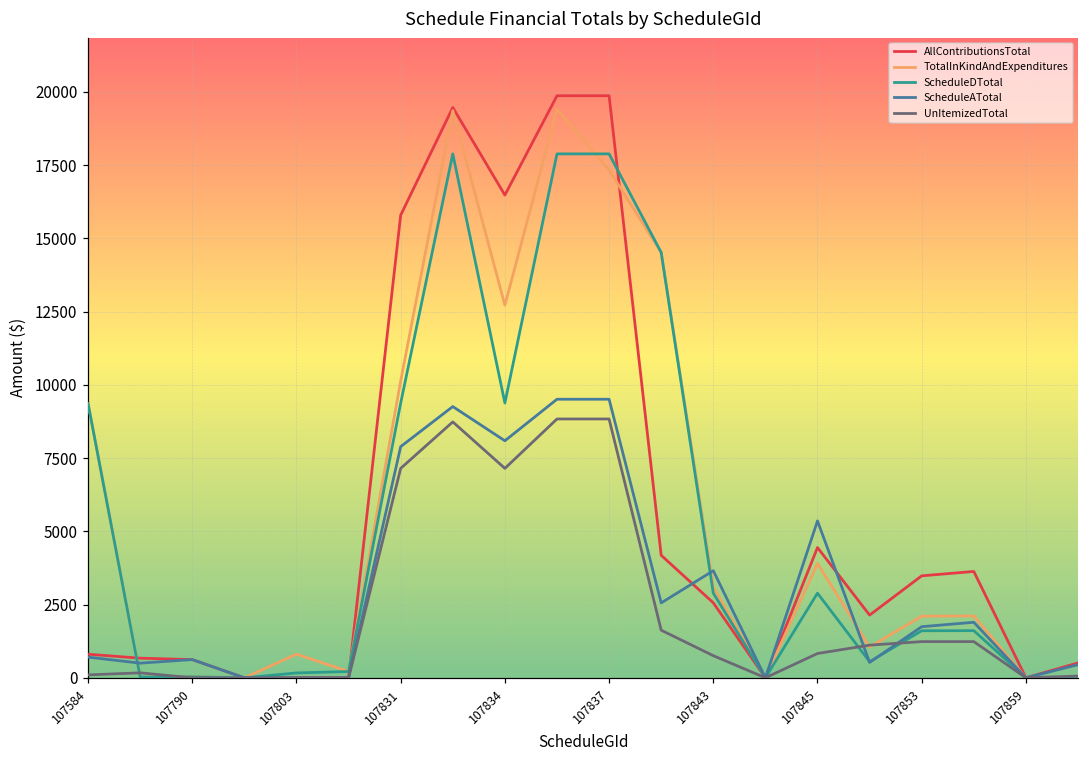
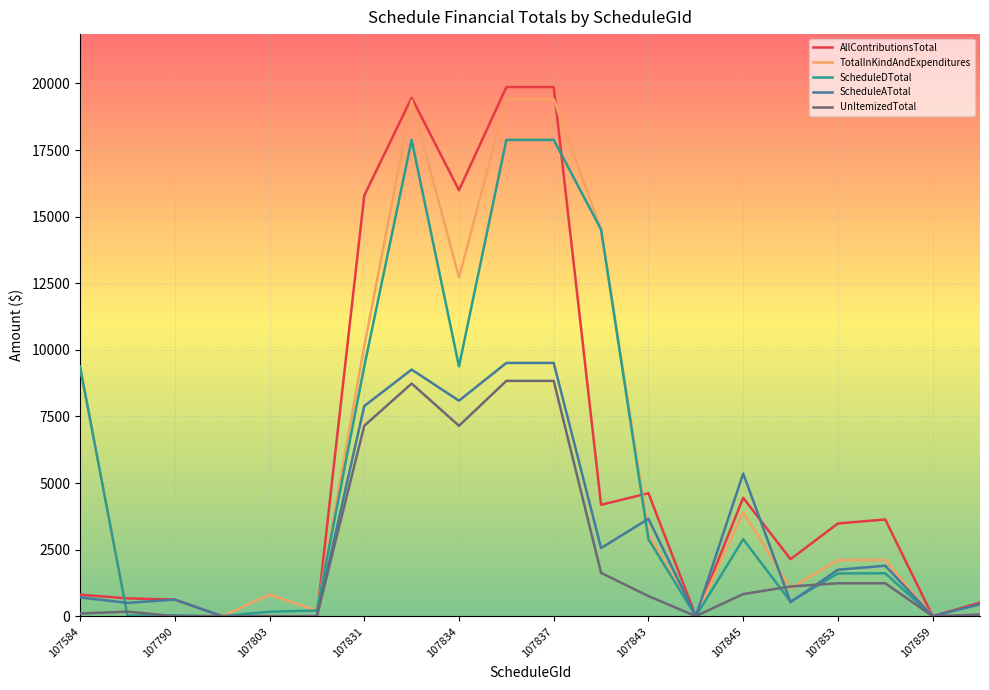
  {
    "AllContributionsTotal": {
      "107584": 800,
      "107831": 15800,
-     "107834": 16500,
+     "107834": 16000,
      "107837": 19900,
-     "107843": 2600,
+     "107843": 4600,
      "107845": 4400,
      "107853": 3500
    },
    "TotalInKindAndExpenditures": {
      "107803": 800,
      "107831": 10100,
      "107834": 12700,
-     "107837": 17300,
+     "107837": 19400,
      "107843": 3100,
      "107845": 3900,
      "107853": 2100
    }
  }
